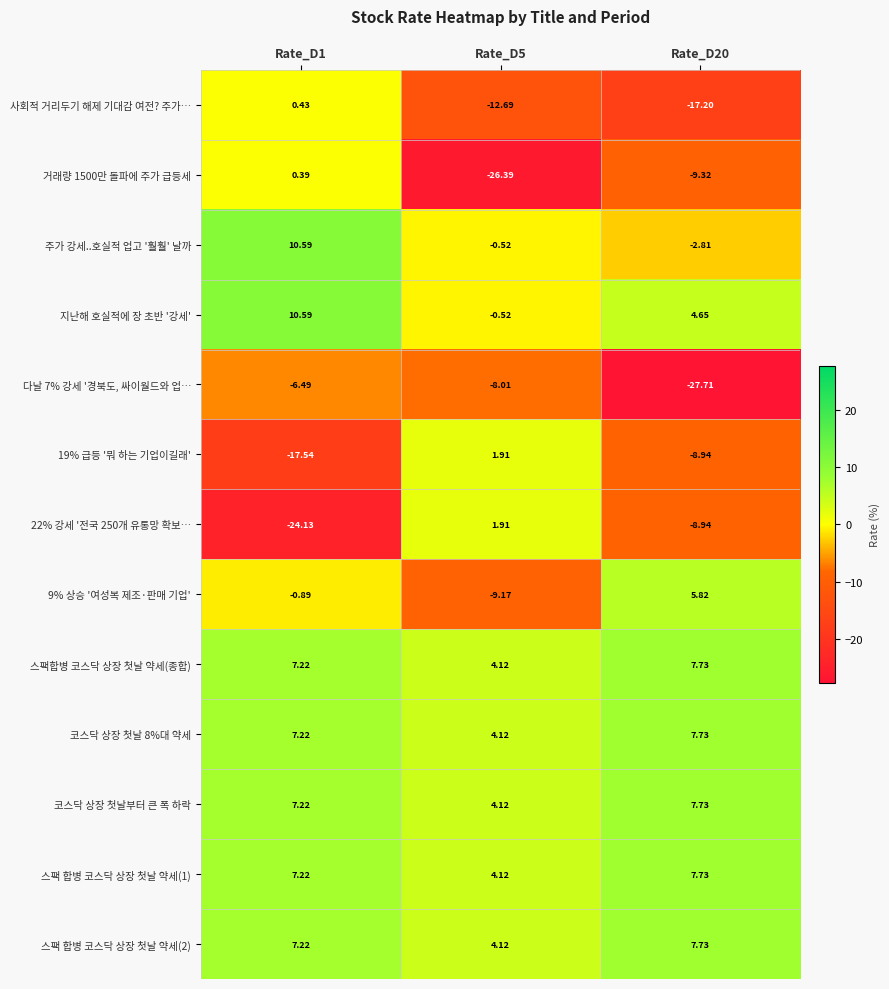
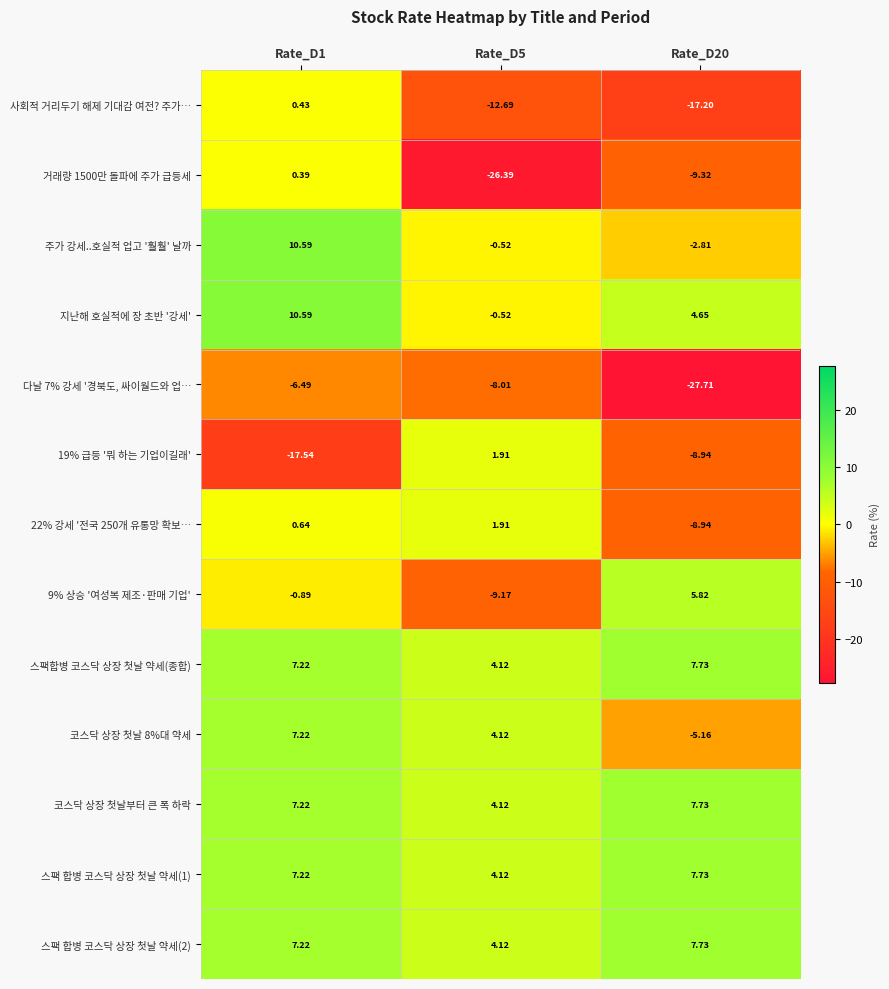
  {
    "사회적 거리두기 해제 기대감 여전? 주가…": {
      "Rate_D1": 0.43,
      "Rate_D5": -12.69,
      "Rate_D20": -17.20
    },
    "거래량 1500만 돌파에 주가 급등세": {
      "Rate_D1": 0.39,
      "Rate_D5": -26.39,
      "Rate_D20": -9.32
    },
    "주가 강세..호실적 업고 '훨훨' 날까": {
      "Rate_D1": 10.59,
      "Rate_D5": -0.52,
      "Rate_D20": -2.81
    },
    "지난해 호실적에 장 초반 '강세'": {
      "Rate_D1": 10.59,
      "Rate_D5": -0.52,
      "Rate_D20": 4.65
    },
    "다날 7% 강세 '경북도, 싸이월드와 업…": {
      "Rate_D1": -6.49,
      "Rate_D5": -8.01,
      "Rate_D20": -27.71
    },
    "19% 급등 '뭐 하는 기업이길래'": {
      "Rate_D1": -17.54,
      "Rate_D5": 1.91,
      "Rate_D20": -8.94
    },
    "22% 강세 '전국 250개 유통망 확보…": {
-     "Rate_D1": -24.13,
+     "Rate_D1": 0.64,
      "Rate_D5": 1.91,
      "Rate_D20": -8.94
    },
    "9% 상승 '여성복 제조·판매 기업'": {
      "Rate_D1": -0.89,
      "Rate_D5": -9.17,
      "Rate_D20": 5.82
    },
    "스팩합병 코스닥 상장 첫날 약세(종합)": {
      "Rate_D1": 7.22,
      "Rate_D5": 4.12,
      "Rate_D20": 7.73
    },
    "코스닥 상장 첫날 8%대 약세": {
      "Rate_D1": 7.22,
      "Rate_D5": 4.12,
-     "Rate_D20": 7.73
+     "Rate_D20": -5.16
    },
    "코스닥 상장 첫날부터 큰 폭 하락": {
      "Rate_D1": 7.22,
      "Rate_D5": 4.12,
      "Rate_D20": 7.73
    },
    "스팩 합병 코스닥 상장 첫날 약세(1)": {
      "Rate_D1": 7.22,
      "Rate_D5": 4.12,
      "Rate_D20": 7.73
    },
    "스팩 합병 코스닥 상장 첫날 약세(2)": {
      "Rate_D1": 7.22,
      "Rate_D5": 4.12,
      "Rate_D20": 7.73
    }
  }
